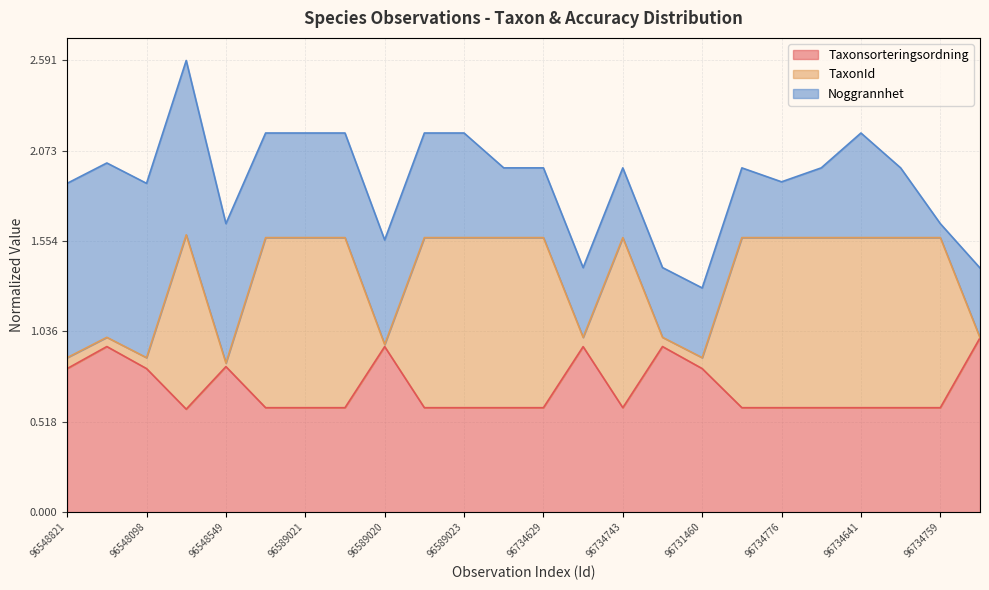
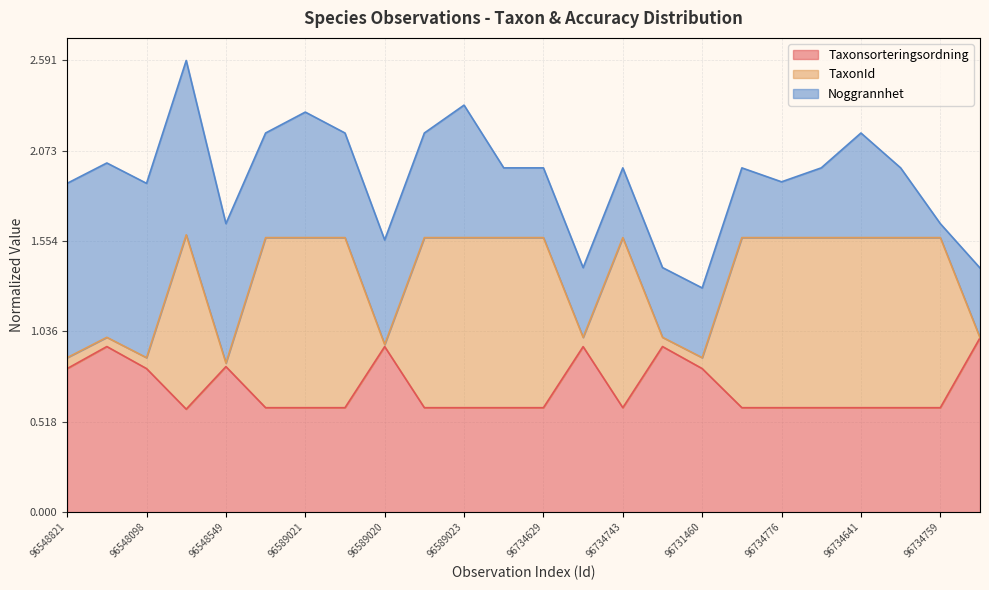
  {
    "Noggrannhet": {
      "96548821": 1.00,
      "96548098": 1.00,
      "96548549": 0.80,
-     "96589021": 0.60,
+     "96589021": 0.72,
      "96589020": 0.60,
-     "96589023": 0.60,
+     "96589023": 0.76,
      "96734629": 0.40,
      "96734743": 0.40,
      "96731460": 0.40,
      "96734776": 0.32,
      "96734641": 0.60,
      "96734759": 0.08
    }
  }
